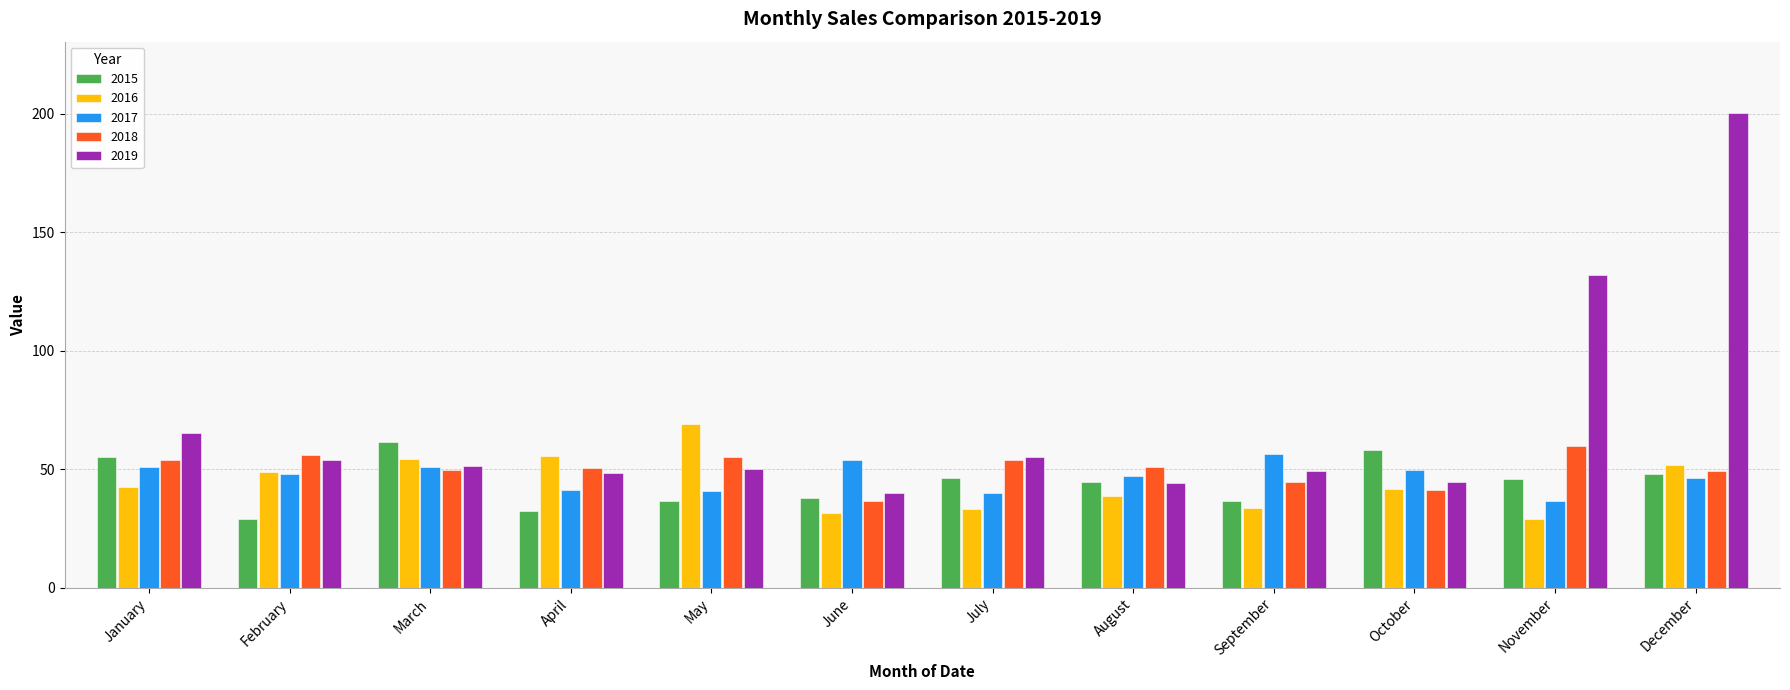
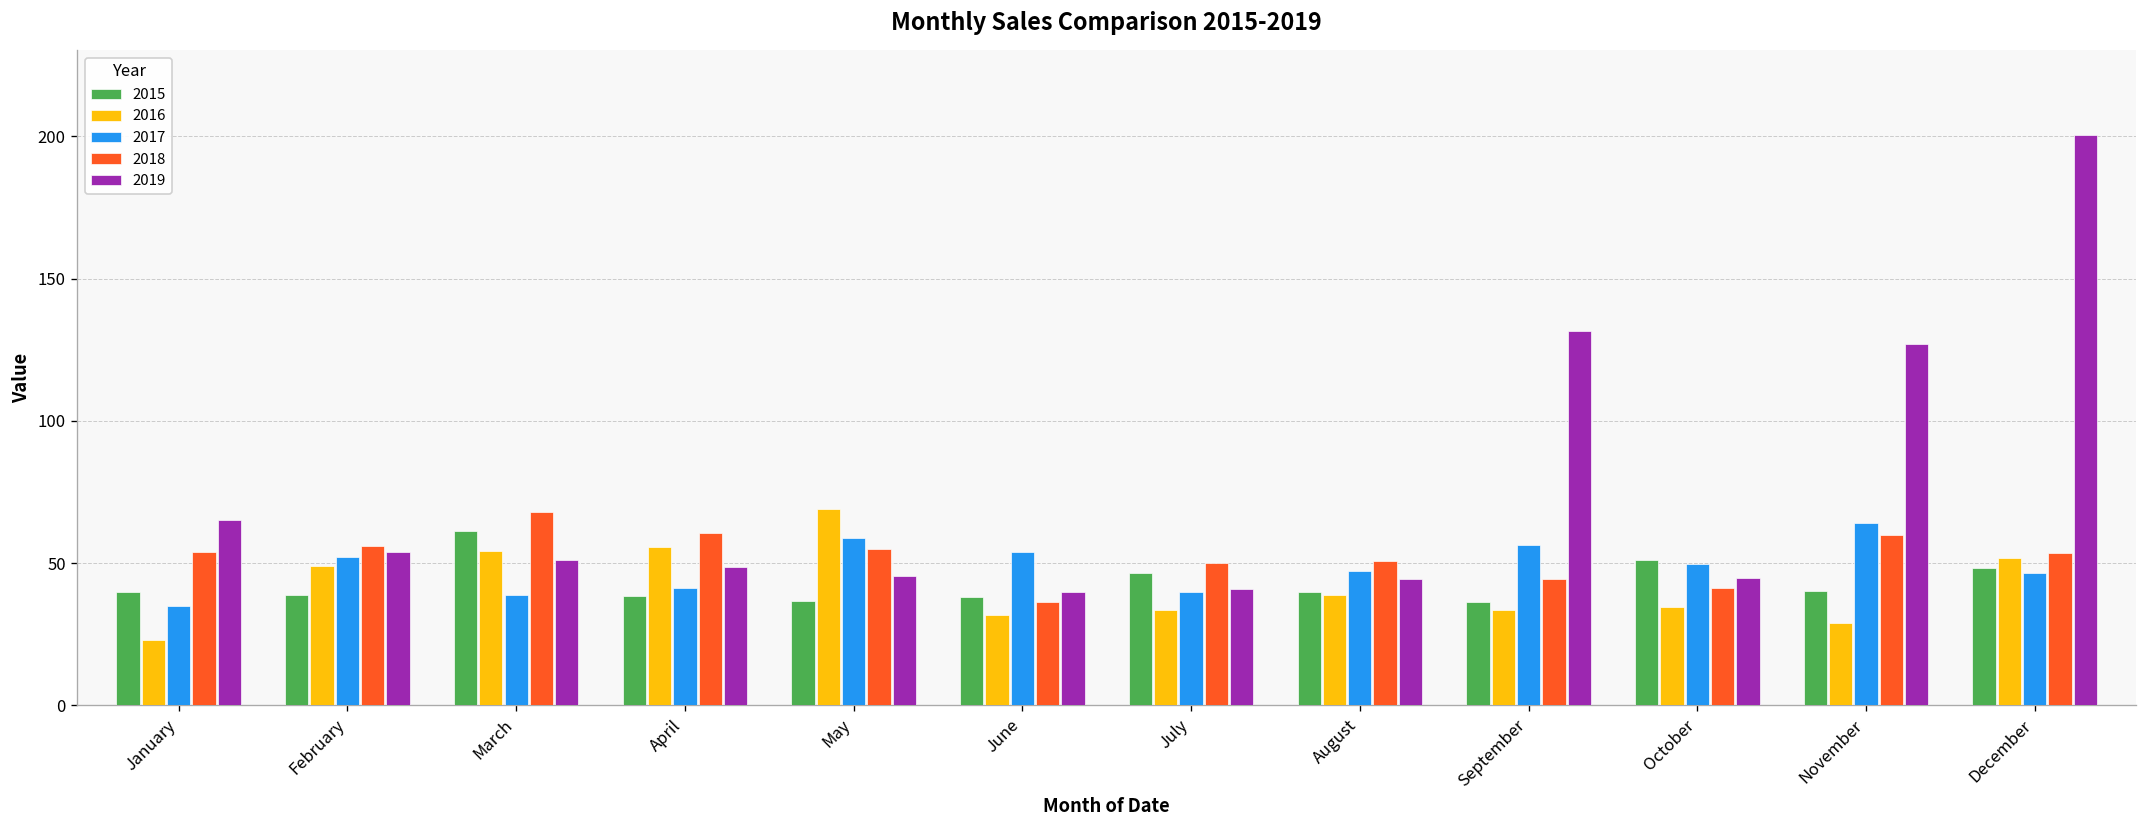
  {
    "2015": {
-     "January": 55,
-     "February": 29,
+     "January": 40,
+     "February": 39,
      "March": 61,
-     "April": 32,
+     "April": 38,
      "May": 37,
      "June": 38,
      "July": 46,
-     "August": 45,
+     "August": 40,
      "September": 36,
-     "October": 58,
-     "November": 46,
+     "October": 51,
+     "November": 40,
      "December": 48
    },
    "2016": {
-     "January": 43,
+     "January": 23,
      "February": 49,
      "March": 54,
      "April": 56,
      "May": 69,
      "June": 32,
      "July": 33,
      "August": 39,
      "September": 34,
-     "October": 42,
+     "October": 34,
      "November": 29,
      "December": 52
    },
    "2017": {
-     "January": 51,
-     "February": 48,
-     "March": 51,
+     "January": 35,
+     "February": 52,
+     "March": 39,
      "April": 41,
-     "May": 41,
+     "May": 59,
      "June": 54,
      "July": 40,
      "August": 47,
      "September": 56,
      "October": 50,
-     "November": 37,
+     "November": 64,
      "December": 46
    },
    "2018": {
      "January": 54,
      "February": 56,
-     "March": 50,
-     "April": 51,
+     "March": 68,
+     "April": 61,
      "May": 55,
      "June": 36,
-     "July": 54,
+     "July": 50,
      "August": 51,
      "September": 44,
      "October": 41,
      "November": 60,
-     "December": 49
+     "December": 53
    },
    "2019": {
      "January": 65,
      "February": 54,
      "March": 51,
      "April": 48,
-     "May": 50,
+     "May": 45,
      "June": 40,
-     "July": 55,
+     "July": 41,
      "August": 44,
-     "September": 49,
+     "September": 132,
      "October": 45,
-     "November": 132,
+     "November": 127,
      "December": 200
    }
  }
